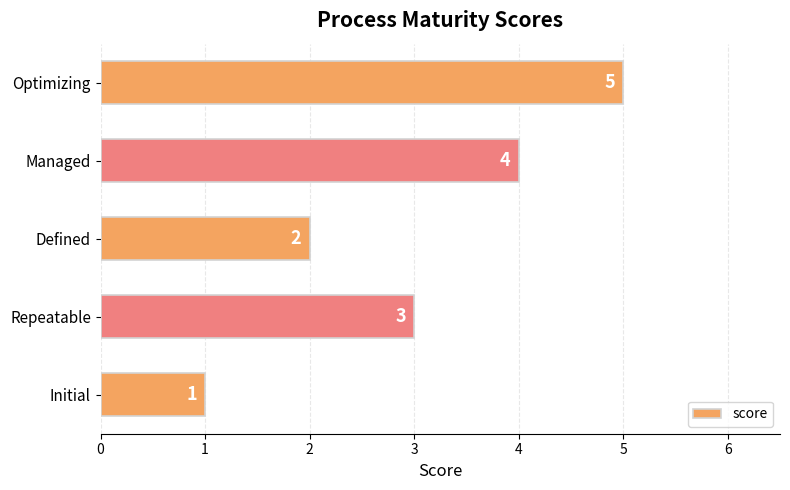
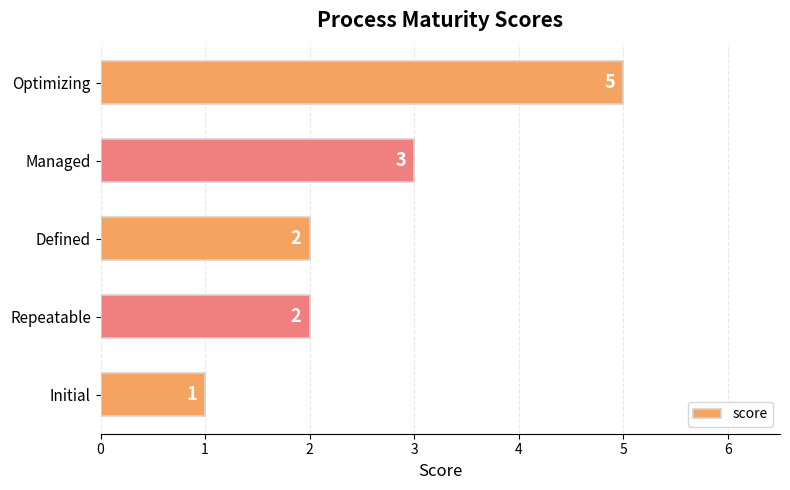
  {
    "Optimizing": 5,
-   "Managed": 4,
+   "Managed": 3,
    "Defined": 2,
-   "Repeatable": 3,
+   "Repeatable": 2,
    "Initial": 1
  }
